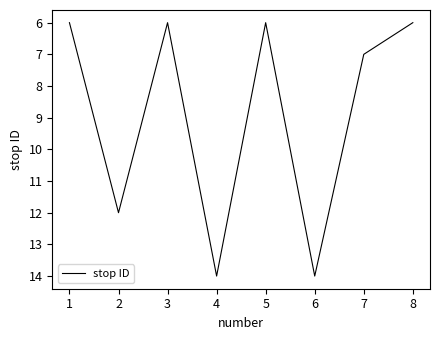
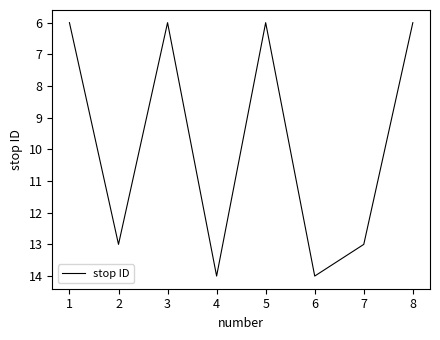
  {
    "1": 6,
-   "2": 12,
+   "2": 13,
    "3": 6,
    "4": 14,
    "5": 6,
    "6": 14,
-   "7": 7,
+   "7": 13,
    "8": 6
  }
